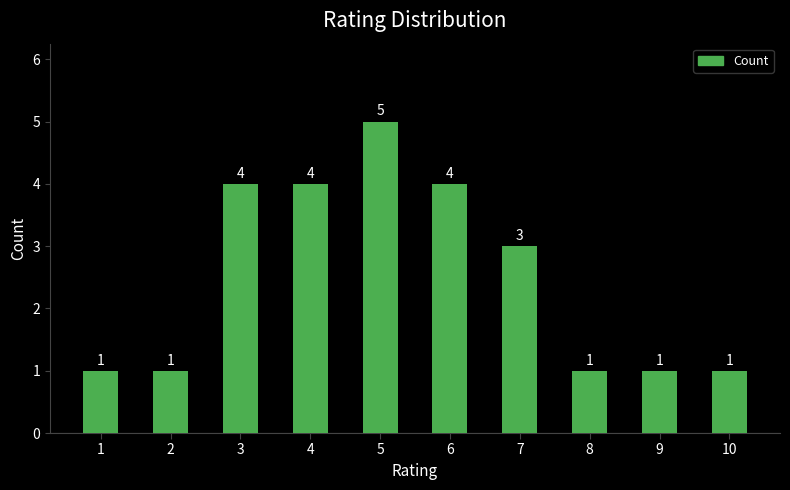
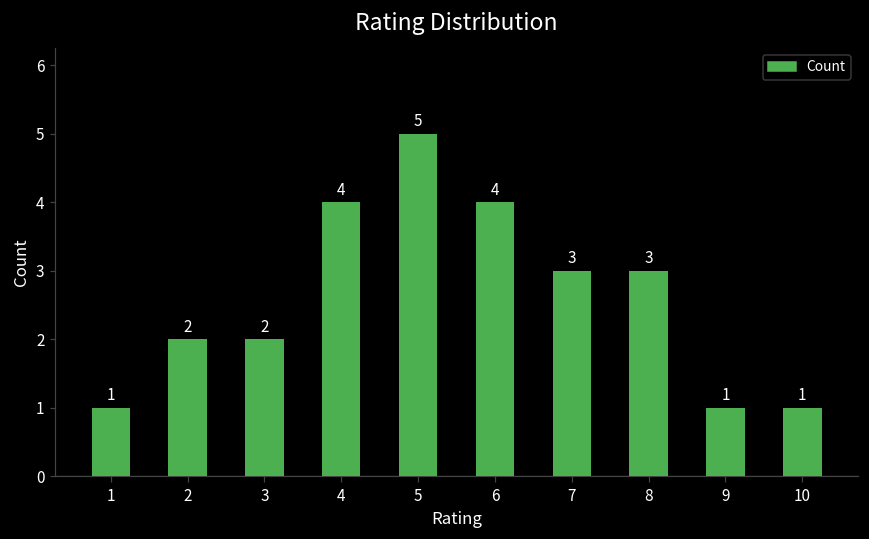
  {
    "1": 1,
-   "2": 1,
-   "3": 4,
+   "2": 2,
+   "3": 2,
    "4": 4,
    "5": 5,
    "6": 4,
    "7": 3,
-   "8": 1,
+   "8": 3,
    "9": 1,
    "10": 1
  }
